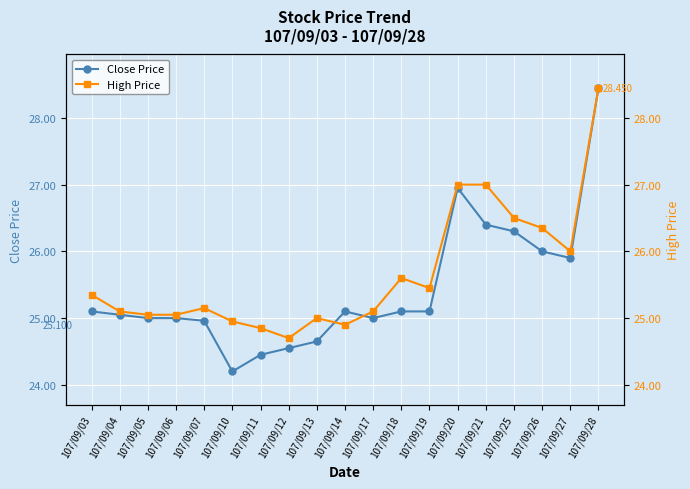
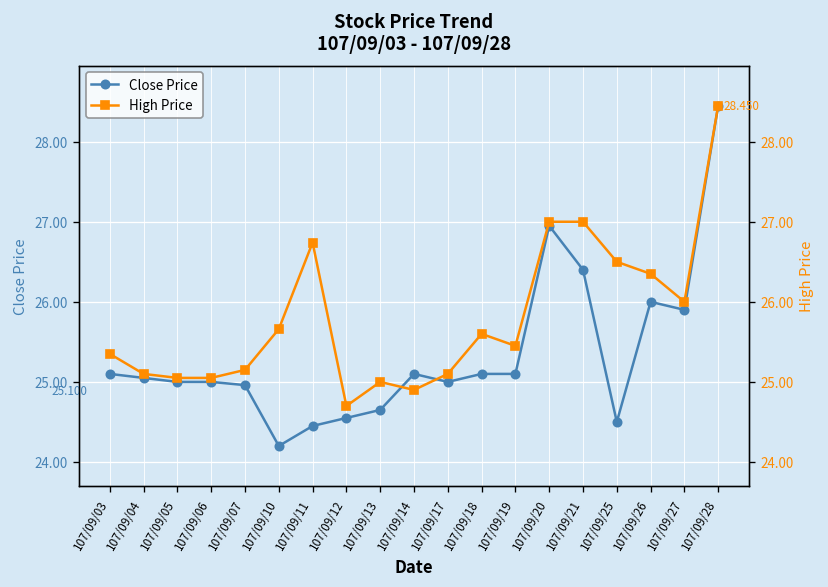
  {
    "Close Price": {
      "107/09/04": 25.1,
      "107/09/05": 25.0,
      "107/09/06": 25.0,
      "107/09/07": 25.0,
      "107/09/10": 24.2,
      "107/09/11": 24.5,
      "107/09/12": 24.6,
      "107/09/13": 24.7,
      "107/09/14": 25.1,
      "107/09/17": 25.0,
      "107/09/18": 25.1,
      "107/09/19": 25.1,
      "107/09/20": 27.0,
      "107/09/21": 26.4,
-     "107/09/25": 26.3,
+     "107/09/25": 24.5,
      "107/09/26": 26.0,
      "107/09/27": 25.9
    },
    "High Price": {
      "107/09/03": 25.4,
      "107/09/04": 25.1,
      "107/09/05": 25.1,
      "107/09/06": 25.1,
      "107/09/07": 25.2,
-     "107/09/10": 25.0,
-     "107/09/11": 24.9,
+     "107/09/10": 25.7,
+     "107/09/11": 26.7,
      "107/09/12": 24.7,
      "107/09/13": 25.0,
      "107/09/14": 24.9,
      "107/09/17": 25.1,
      "107/09/18": 25.6,
      "107/09/19": 25.5,
      "107/09/20": 27.0,
      "107/09/21": 27.0,
      "107/09/25": 26.5,
      "107/09/26": 26.4,
      "107/09/27": 26.0
    }
  }
